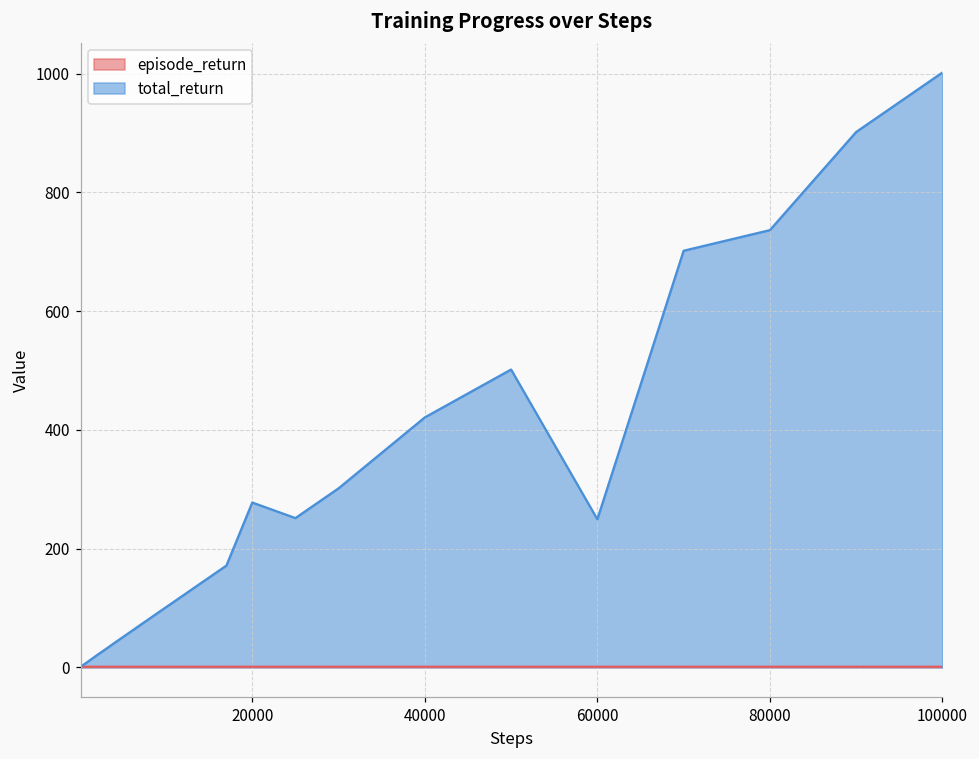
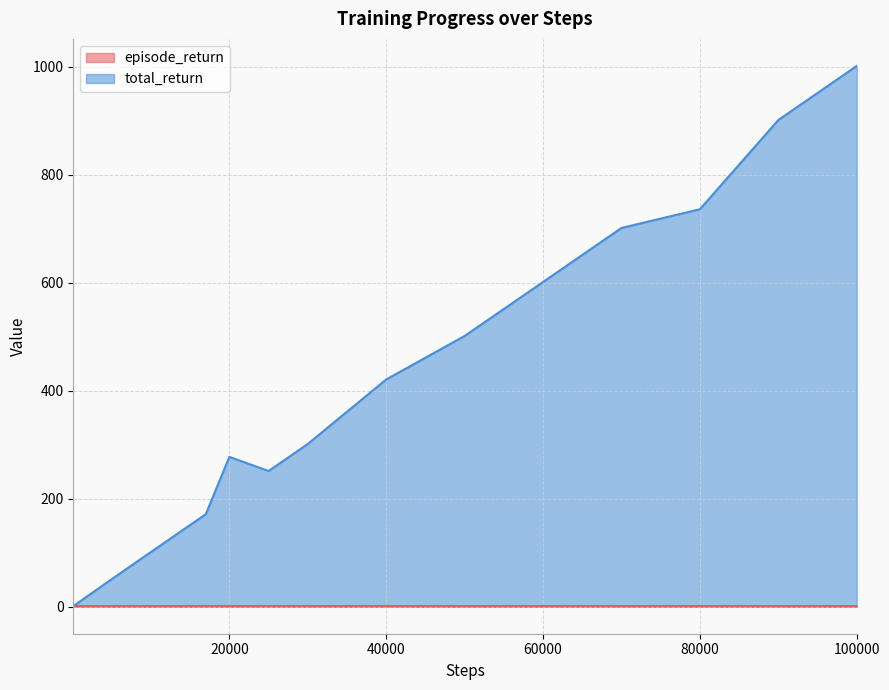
  {
    "episode_return": {
      "20000": 0,
      "40000": 0,
      "60000": 0,
      "80000": 0,
      "100000": 0
    },
    "total_return": {
      "20000": 280,
      "40000": 420,
-     "60000": 250,
+     "60000": 600,
      "80000": 740,
      "100000": 1000
    }
  }
